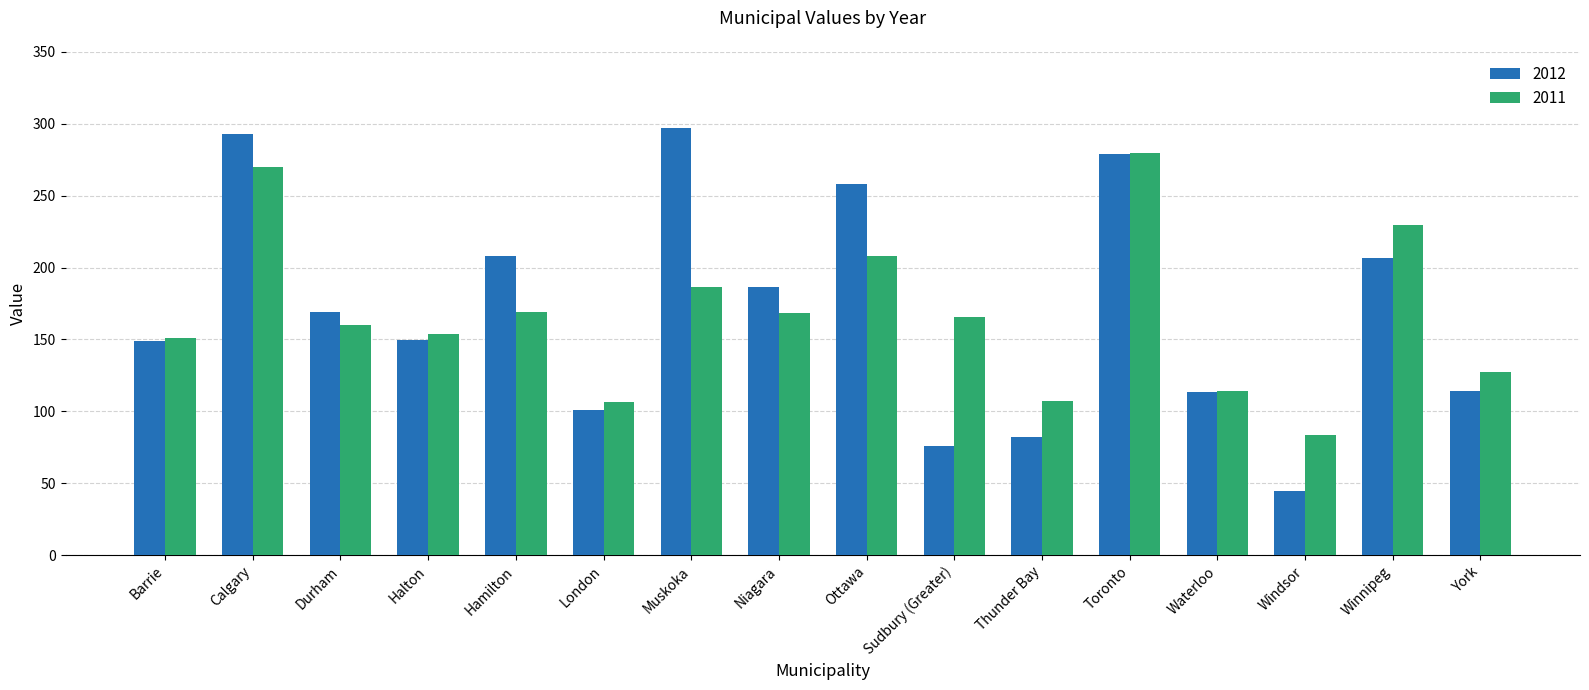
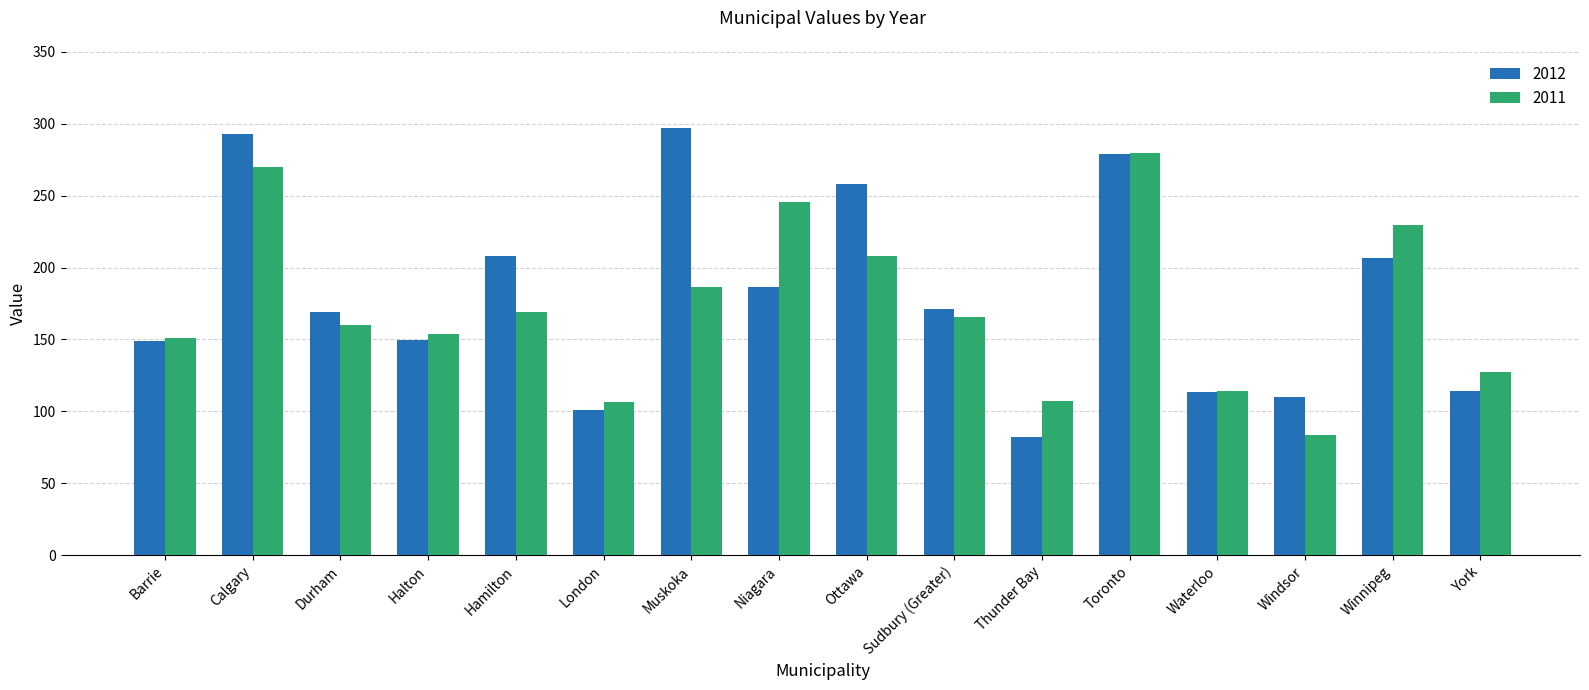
  {
    "2012": {
      "Barrie": 149,
      "Calgary": 293,
      "Durham": 169,
      "Halton": 149,
      "Hamilton": 208,
      "London": 101,
      "Muskoka": 297,
      "Niagara": 186,
      "Ottawa": 258,
-     "Sudbury (Greater)": 76,
+     "Sudbury (Greater)": 171,
      "Thunder Bay": 82,
      "Toronto": 279,
      "Waterloo": 114,
-     "Windsor": 44,
+     "Windsor": 110,
      "Winnipeg": 207,
      "York": 114
    },
    "2011": {
      "Barrie": 151,
      "Calgary": 270,
      "Durham": 160,
      "Halton": 154,
      "Hamilton": 169,
      "London": 106,
      "Muskoka": 186,
-     "Niagara": 168,
+     "Niagara": 245,
      "Ottawa": 208,
      "Sudbury (Greater)": 166,
      "Thunder Bay": 107,
      "Toronto": 280,
      "Waterloo": 114,
      "Windsor": 83,
      "Winnipeg": 230,
      "York": 127
    }
  }
